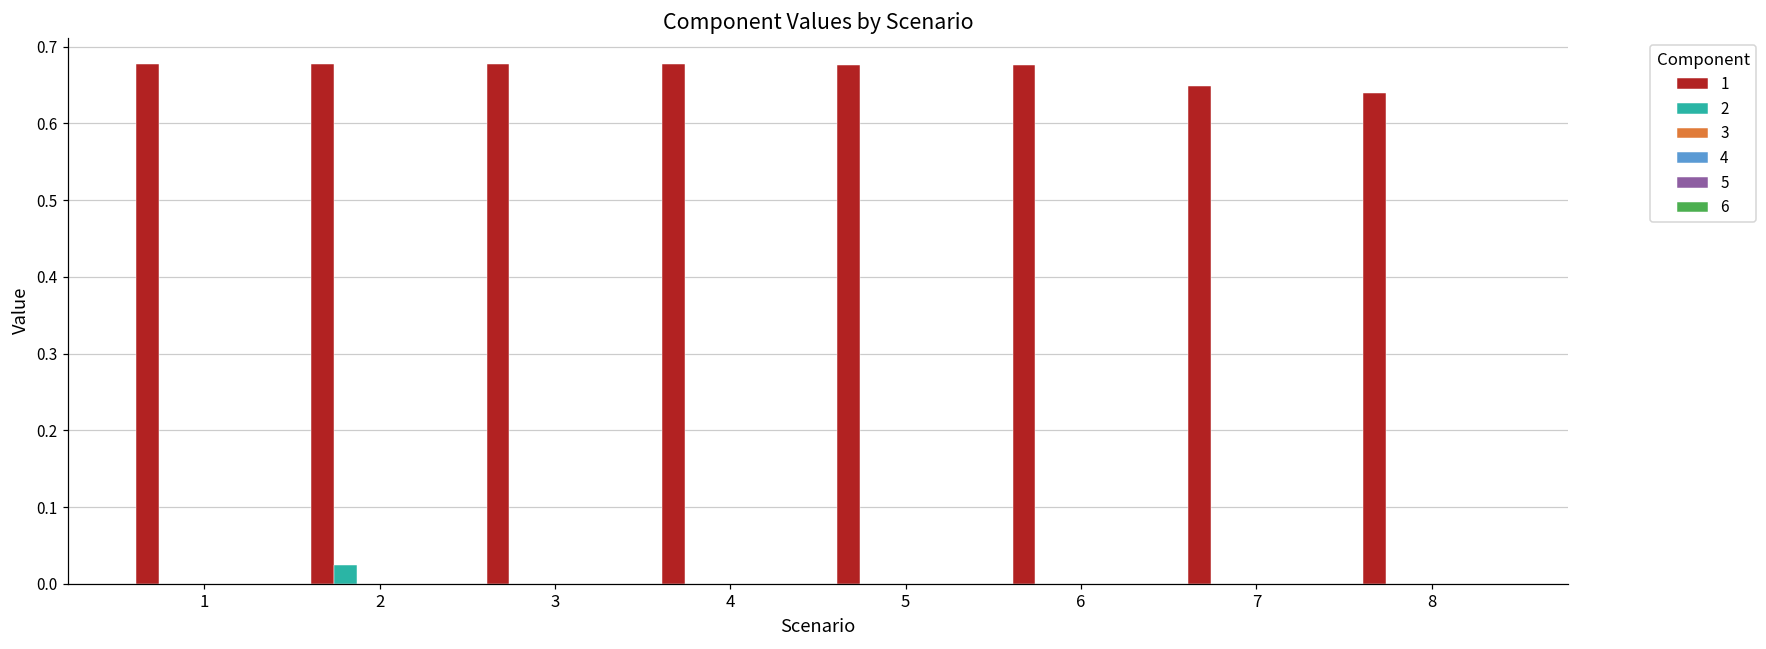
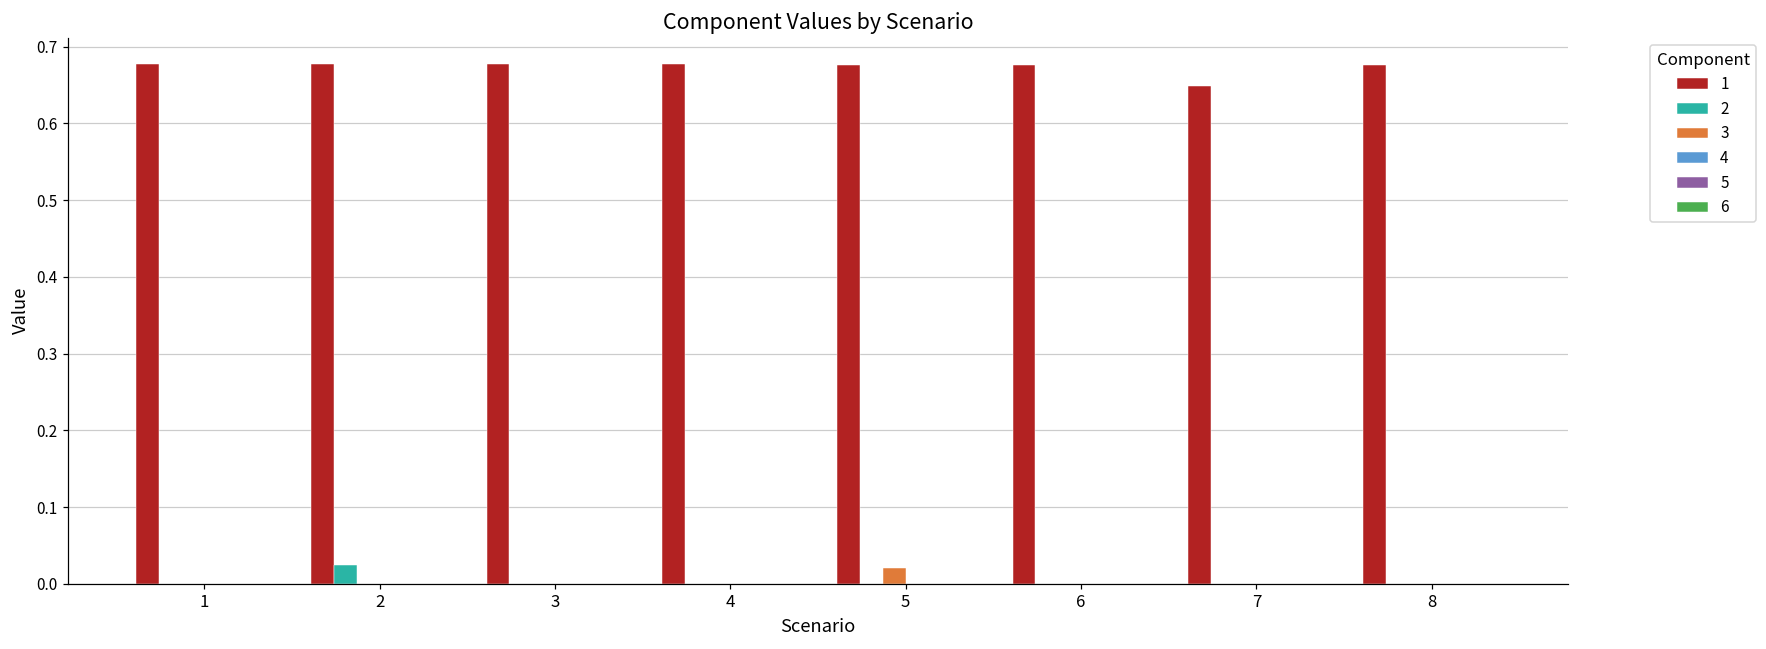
  {
    "1": {
      "1": 0.68,
      "2": 0.68,
      "3": 0.68,
      "4": 0.68,
      "5": 0.68,
      "6": 0.68,
      "7": 0.65,
-     "8": 0.64
+     "8": 0.68
    },
    "2": {
      "1": 0.00,
      "2": 0.03
    },
    "3": {
      "1": 0.00,
      "2": 0.00,
-     "5": 0.00
+     "5": 0.02
    },
    "4": {
      "1": 0.00,
      "2": 0.00,
      "3": 0.00
    },
    "5": {
      "1": 0.00,
      "2": 0.00,
      "3": 0.00,
      "4": 0.00
    },
    "6": {
      "1": 0.00,
      "2": 0.00,
      "3": 0.00,
      "4": 0.00,
      "5": 0.00
    }
  }
